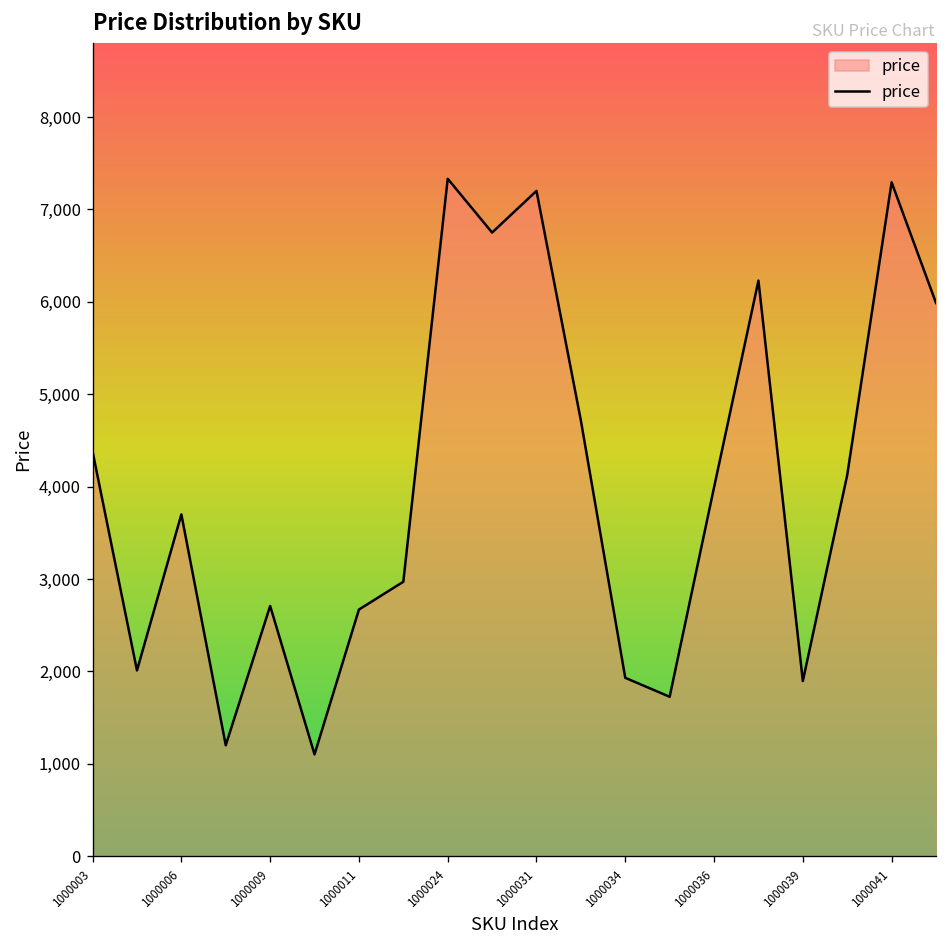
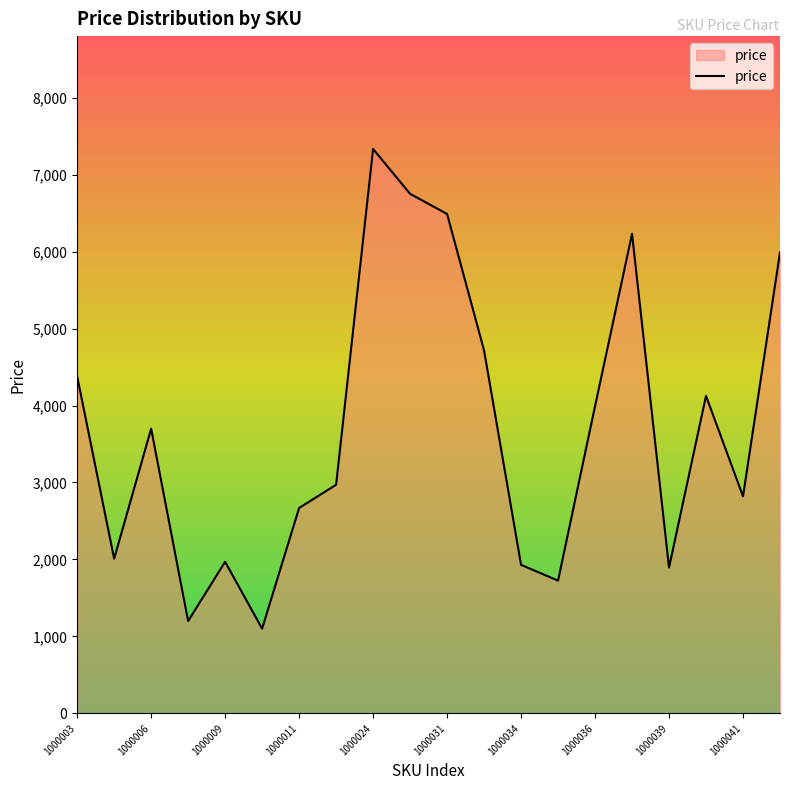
  {
    "1000003": "4,400",
    "1000006": "3,700",
-   "1000009": "2,700",
+   "1000009": "2,000",
    "1000011": "2,700",
    "1000024": "7,300",
-   "1000031": "7,200",
+   "1000031": "6,500",
    "1000034": "1,900",
    "1000036": "4,000",
    "1000039": "1,900",
-   "1000041": "7,300"
+   "1000041": "2,800"
  }
